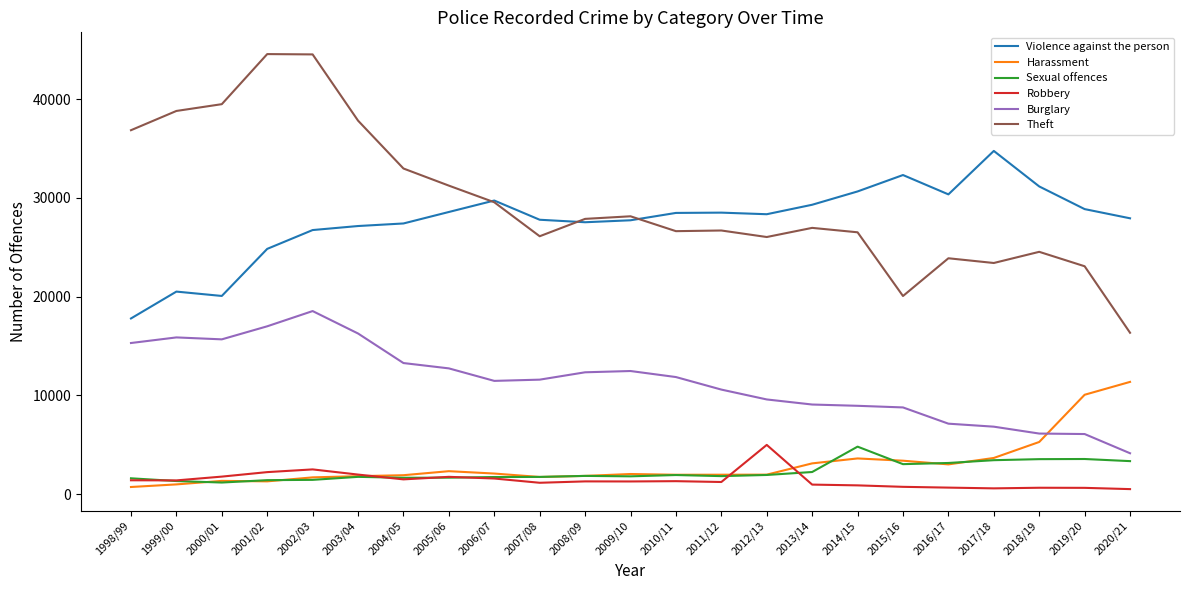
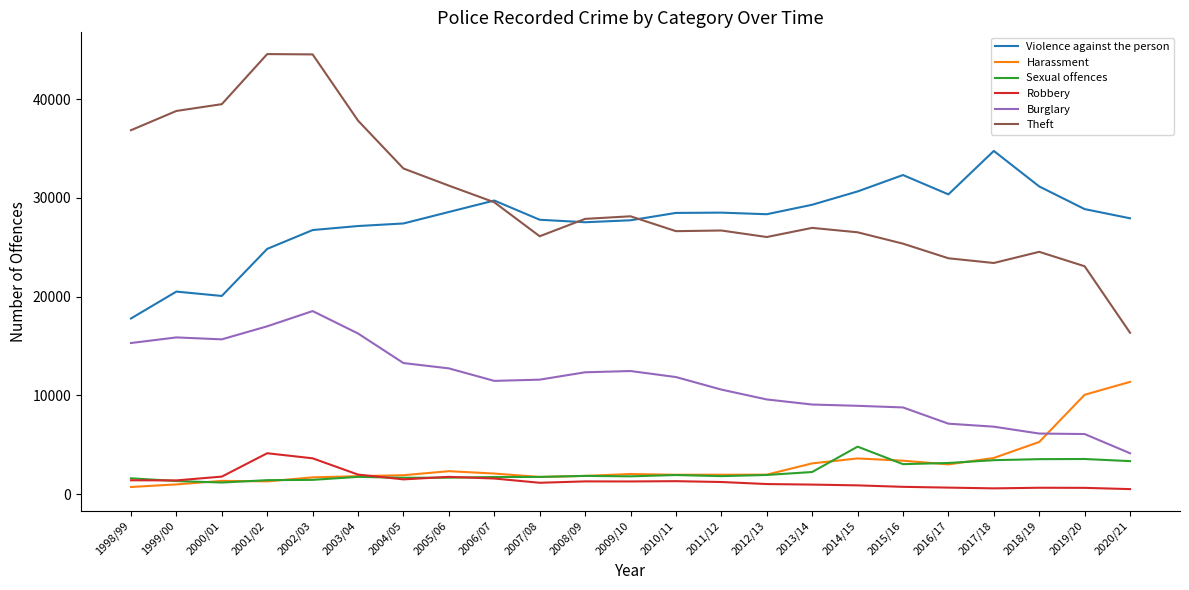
  {
    "Violence against the person": {
      "1998/99": 18000,
      "1999/00": 21000,
      "2000/01": 20000,
      "2001/02": 25000,
      "2002/03": 27000,
      "2003/04": 27000,
      "2004/05": 27000,
      "2005/06": 29000,
      "2007/08": 28000,
      "2008/09": 28000,
      "2009/10": 28000,
      "2010/11": 28000,
      "2011/12": 28000,
      "2012/13": 28000,
      "2013/14": 29000,
      "2014/15": 31000,
      "2015/16": 32000,
      "2016/17": 30000,
      "2017/18": 35000,
      "2018/19": 31000,
      "2019/20": 29000,
      "2020/21": 28000
    },
    "Harassment": {
      "1998/99": 1000,
      "1999/00": 1000,
      "2004/05": 2000,
      "2005/06": 2000,
      "2006/07": 2000,
      "2013/14": 3000,
      "2014/15": 4000,
      "2015/16": 3000,
      "2018/19": 5000,
      "2019/20": 10000,
      "2020/21": 11000
    },
    "Sexual offences": {
      "2013/14": 2000,
      "2014/15": 5000,
      "2015/16": 3000,
      "2018/19": 4000,
      "2019/20": 4000,
      "2020/21": 3000
    },
    "Robbery": {
      "2000/01": 2000,
-     "2001/02": 2000,
-     "2002/03": 2000,
+     "2001/02": 4000,
+     "2002/03": 4000,
      "2007/08": 1000,
      "2008/09": 1000,
      "2009/10": 1000,
      "2010/11": 1000,
      "2011/12": 1000,
-     "2012/13": 5000,
+     "2012/13": 1000,
      "2013/14": 1000,
      "2014/15": 1000,
      "2015/16": 1000,
      "2016/17": 1000,
      "2017/18": 1000,
      "2018/19": 1000,
      "2019/20": 1000,
      "2020/21": 1000
    },
    "Burglary": {
      "1998/99": 15000,
      "1999/00": 16000,
      "2000/01": 16000,
      "2001/02": 17000,
      "2002/03": 19000,
      "2003/04": 16000,
      "2004/05": 13000,
      "2005/06": 13000,
      "2006/07": 11000,
      "2007/08": 12000,
      "2008/09": 12000,
      "2009/10": 12000,
      "2010/11": 12000,
      "2011/12": 11000,
      "2012/13": 10000,
      "2013/14": 9000,
      "2014/15": 9000,
      "2015/16": 9000,
      "2016/17": 7000,
      "2017/18": 7000,
      "2018/19": 6000,
      "2019/20": 6000,
      "2020/21": 4000
    },
    "Theft": {
      "1998/99": 37000,
      "1999/00": 39000,
      "2000/01": 39000,
      "2001/02": 45000,
      "2002/03": 45000,
      "2003/04": 38000,
      "2004/05": 33000,
      "2005/06": 31000,
      "2007/08": 26000,
      "2008/09": 28000,
      "2009/10": 28000,
      "2010/11": 27000,
      "2011/12": 27000,
      "2012/13": 26000,
      "2013/14": 27000,
      "2014/15": 27000,
-     "2015/16": 20000,
+     "2015/16": 25000,
      "2016/17": 24000,
      "2017/18": 23000,
      "2018/19": 25000,
      "2019/20": 23000,
      "2020/21": 16000
    }
  }
